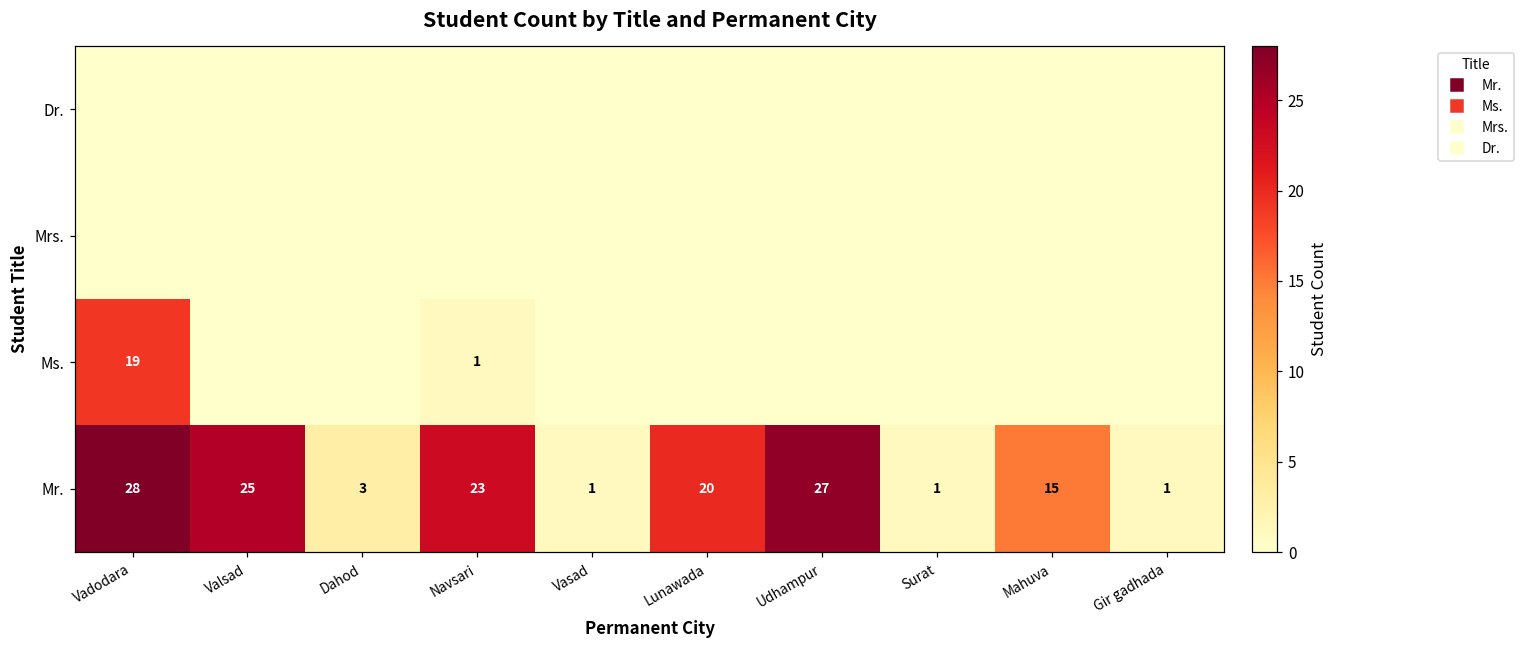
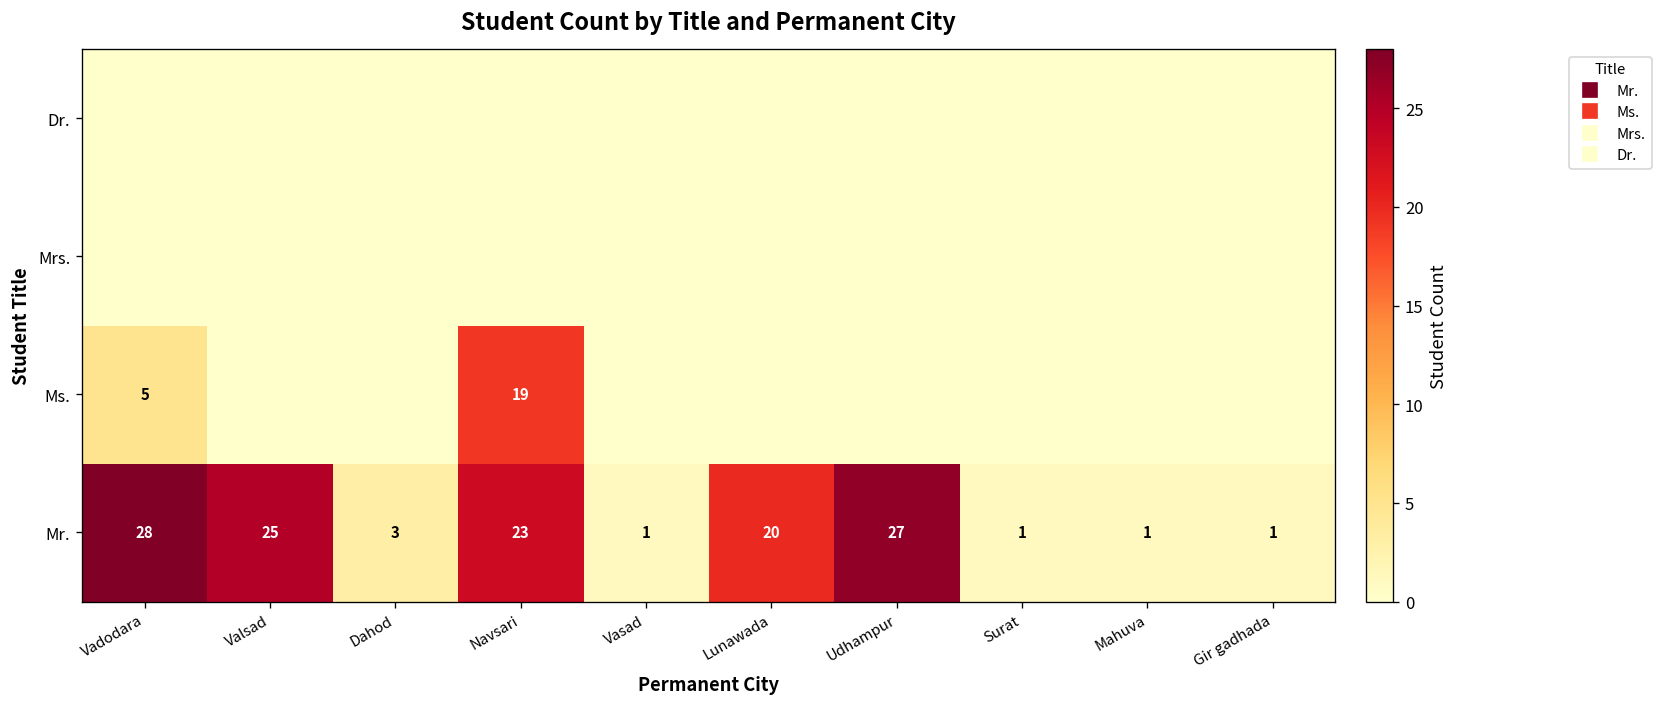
  {
    "Ms.": {
-     "Vadodara": 19,
-     "Navsari": 1
+     "Vadodara": 5,
+     "Navsari": 19
    },
    "Mr.": {
      "Vadodara": 28,
      "Valsad": 25,
      "Dahod": 3,
      "Navsari": 23,
      "Vasad": 1,
      "Lunawada": 20,
      "Udhampur": 27,
      "Surat": 1,
-     "Mahuva": 15,
+     "Mahuva": 1,
      "Gir gadhada": 1
    }
  }
